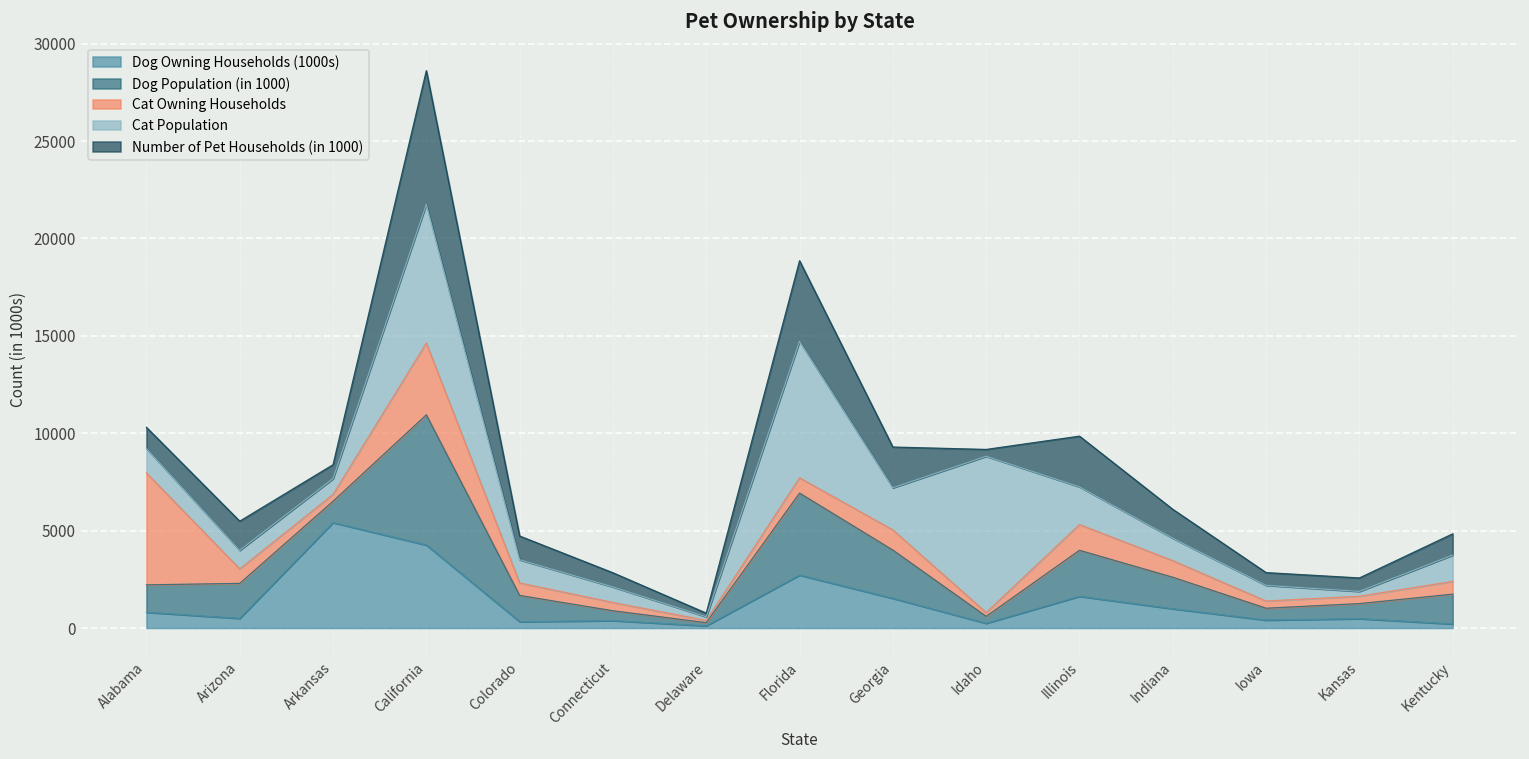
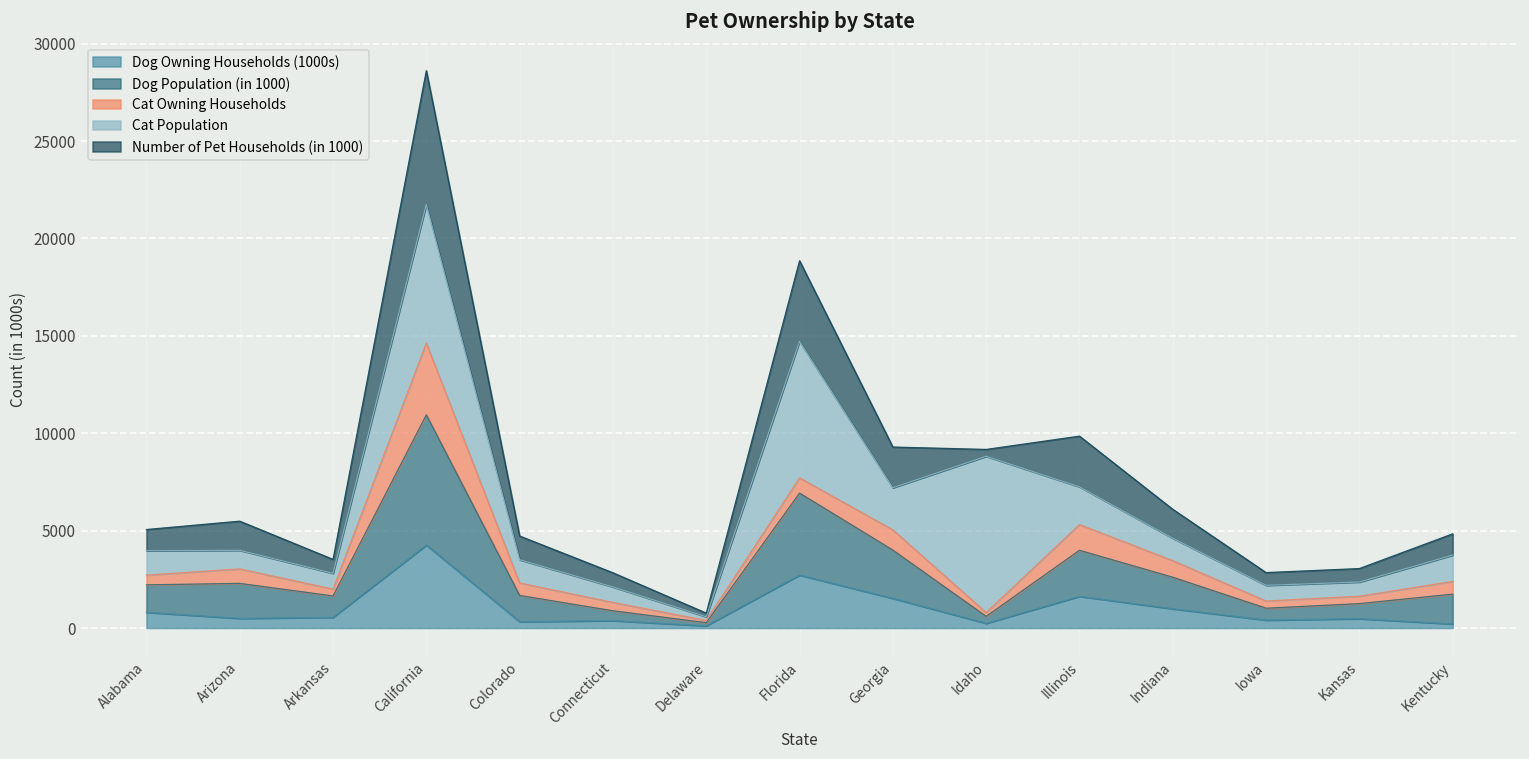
  {
    "Dog Owning Households (1000s)": {
      "Alabama": 800,
      "Arizona": 500,
-     "Arkansas": 5400,
+     "Arkansas": 600,
      "California": 4300,
      "Colorado": 300,
      "Connecticut": 400,
      "Delaware": 100,
      "Florida": 2700,
      "Georgia": 1500,
      "Idaho": 200,
      "Illinois": 1600,
      "Indiana": 1000,
      "Iowa": 400,
      "Kansas": 500,
      "Kentucky": 200
    },
    "Cat Owning Households": {
-     "Alabama": 5700,
+     "Alabama": 500,
      "Arizona": 700,
      "Arkansas": 400,
      "California": 3700,
      "Colorado": 600,
      "Connecticut": 400,
      "Florida": 800,
      "Georgia": 1000,
      "Idaho": 200,
      "Illinois": 1300,
      "Indiana": 900,
      "Iowa": 400,
      "Kansas": 400,
      "Kentucky": 700
    },
    "Cat Population": {
      "Alabama": 1300,
      "Arizona": 1000,
      "Arkansas": 800,
      "California": 7100,
      "Colorado": 1200,
      "Connecticut": 800,
      "Delaware": 200,
      "Florida": 7000,
      "Georgia": 2200,
      "Idaho": 8000,
      "Illinois": 1900,
      "Indiana": 1200,
      "Iowa": 800,
-     "Kansas": 200,
+     "Kansas": 700,
      "Kentucky": 1300
    }
  }
